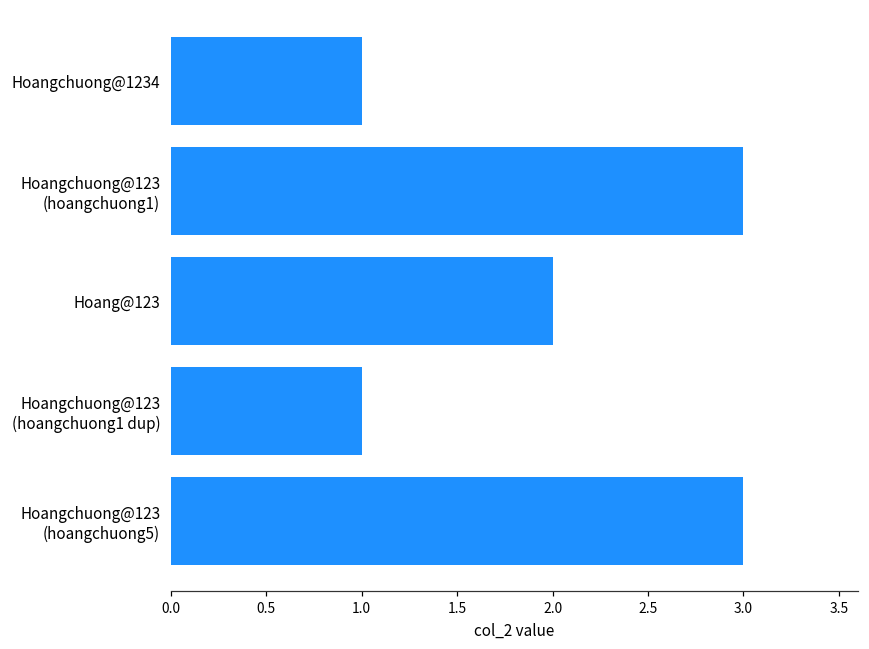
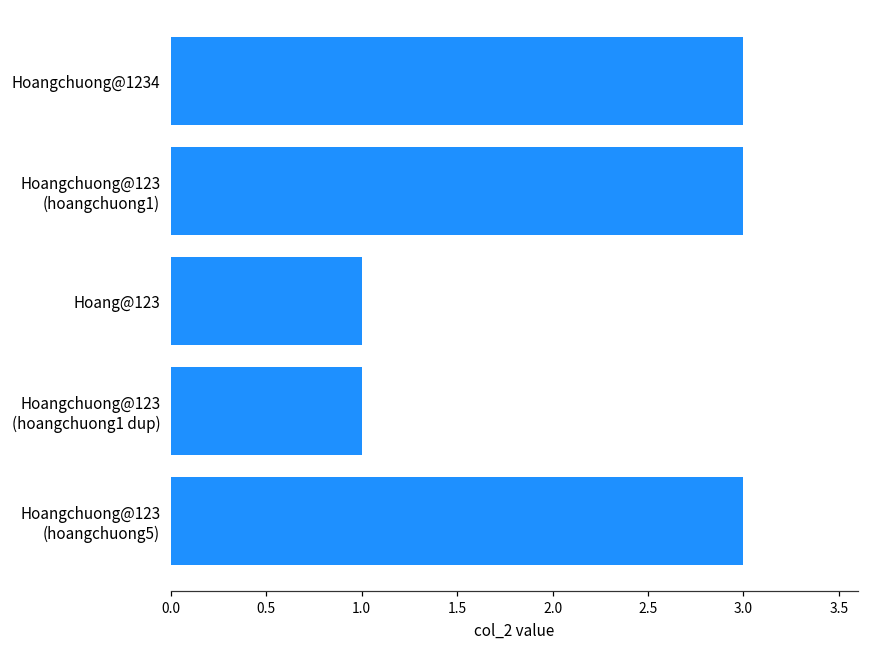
  {
-   "Hoangchuong@1234": 1,
+   "Hoangchuong@1234": 3,
    "Hoangchuong@123 (hoangchuong1)": 3,
-   "Hoang@123": 2,
+   "Hoang@123": 1,
    "Hoangchuong@123 (hoangchuong1 dup)": 1,
    "Hoangchuong@123 (hoangchuong5)": 3
  }
